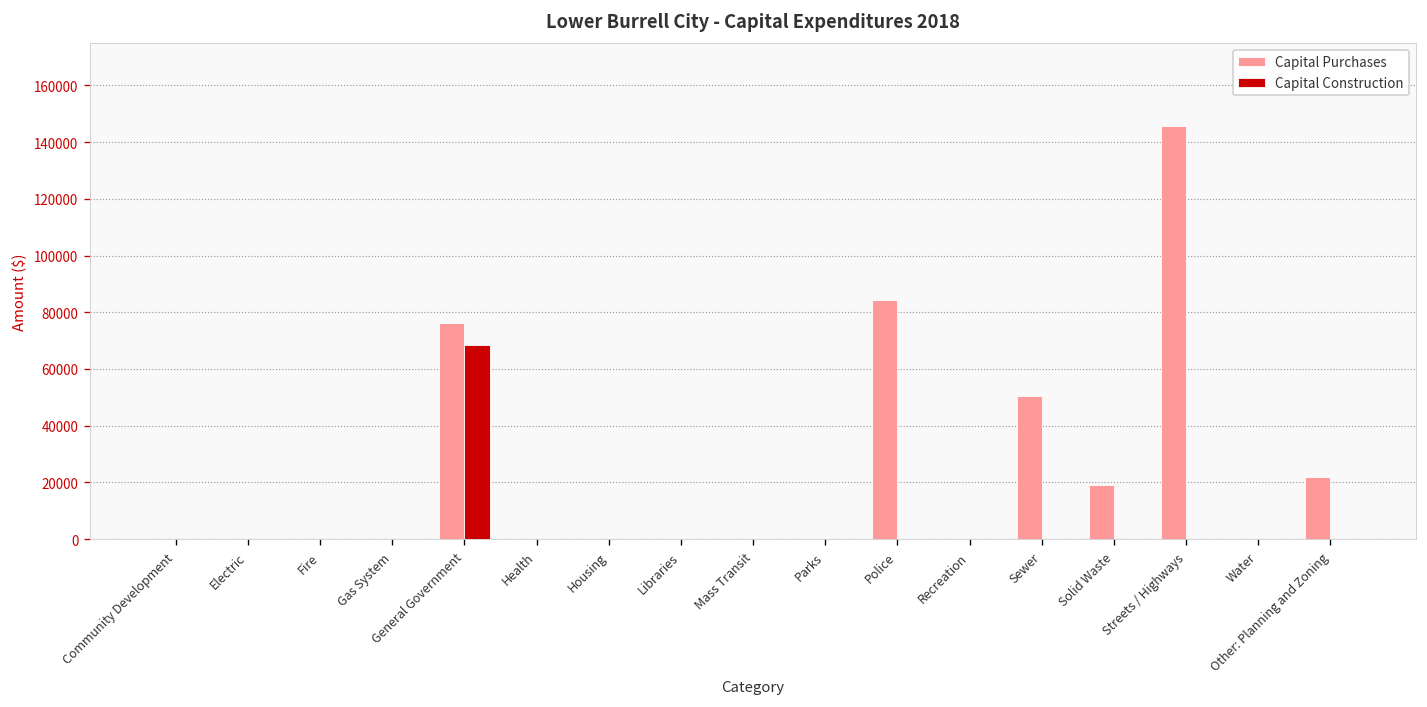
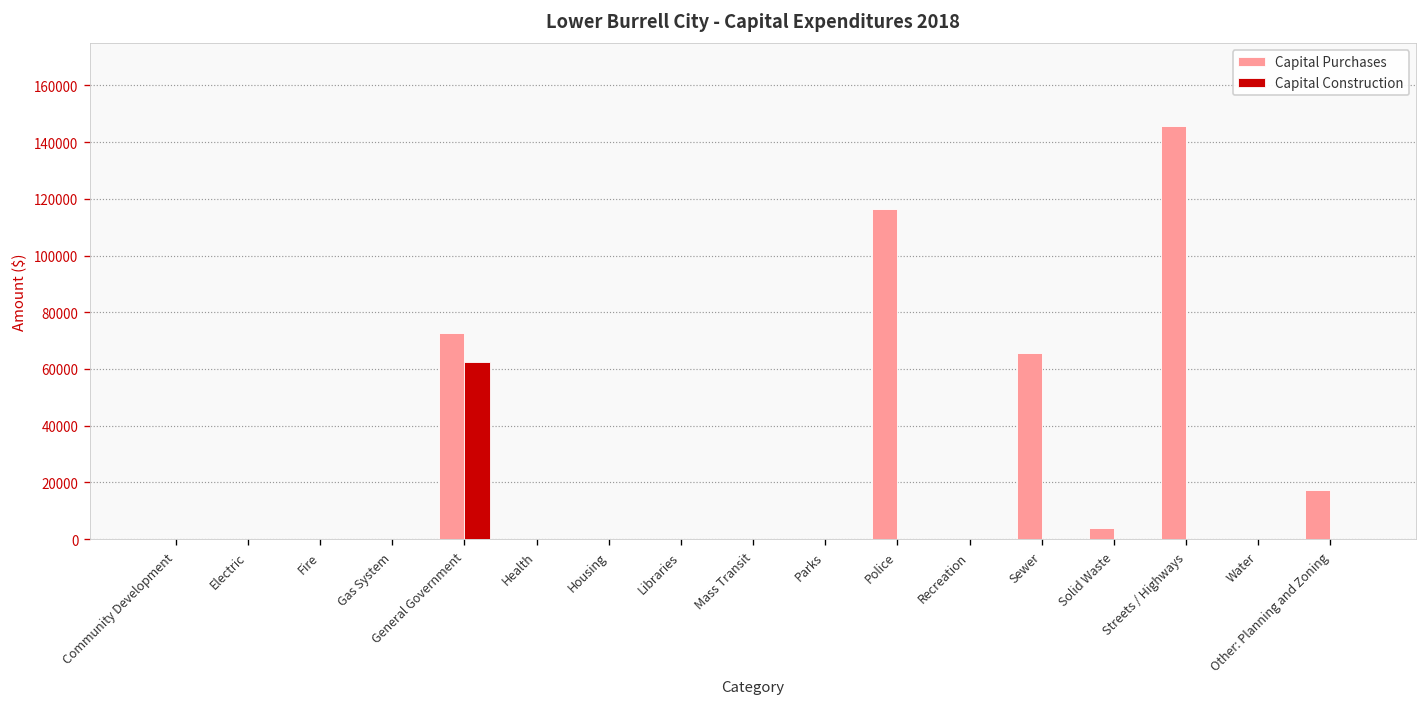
  {
    "Capital Purchases": {
      "Community Development": 0,
      "Electric": 0,
      "Fire": 0,
      "Gas System": 0,
-     "General Government": 76000,
+     "General Government": 73000,
      "Health": 0,
      "Housing": 0,
      "Libraries": 0,
      "Mass Transit": 0,
      "Parks": 0,
-     "Police": 84000,
+     "Police": 116000,
      "Recreation": 0,
-     "Sewer": 50000,
-     "Solid Waste": 19000,
+     "Sewer": 66000,
+     "Solid Waste": 4000,
      "Streets / Highways": 146000,
      "Water": 0,
-     "Other: Planning and Zoning": 22000
+     "Other: Planning and Zoning": 17000
    },
    "Capital Construction": {
      "Community Development": 0,
      "Electric": 0,
      "Fire": 0,
      "Gas System": 0,
-     "General Government": 69000,
+     "General Government": 63000,
      "Health": 0,
      "Housing": 0,
      "Libraries": 0,
      "Mass Transit": 0,
      "Parks": 0,
      "Police": 0,
      "Recreation": 0,
      "Sewer": 0,
      "Solid Waste": 0,
      "Streets / Highways": 0,
      "Water": 0,
      "Other: Planning and Zoning": 0
    }
  }
